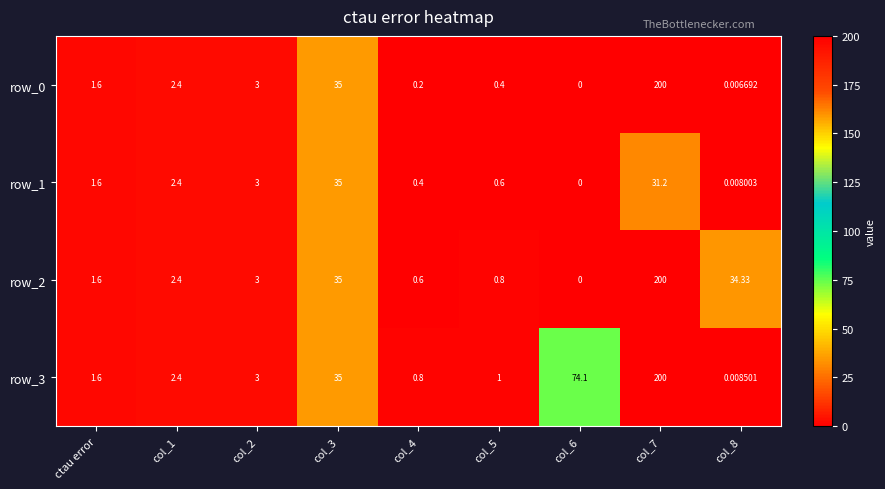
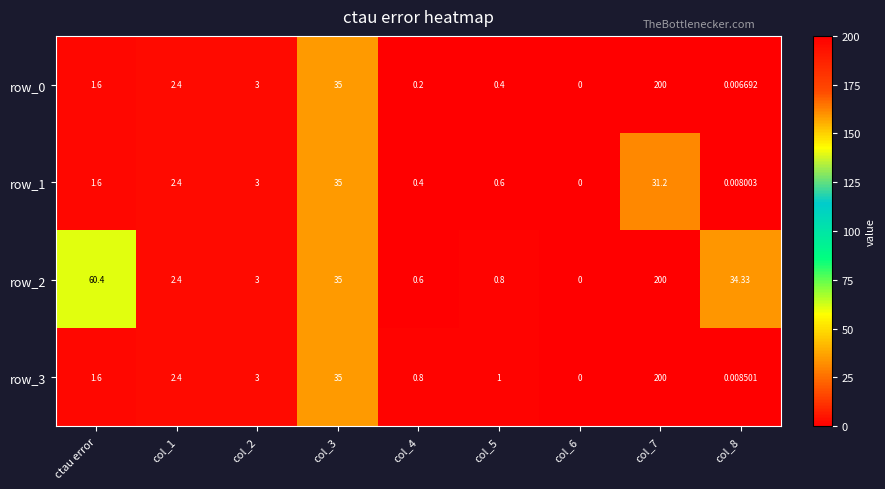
  {
    "row_0": {
      "ctau error": 1.6,
      "col_1": 2.4,
      "col_2": 3,
      "col_3": 35,
      "col_4": 0.2,
      "col_5": 0.4,
      "col_6": 0,
      "col_7": 200,
      "col_8": 0.006692
    },
    "row_1": {
      "ctau error": 1.6,
      "col_1": 2.4,
      "col_2": 3,
      "col_3": 35,
      "col_4": 0.4,
      "col_5": 0.6,
      "col_6": 0,
      "col_7": 31.2,
      "col_8": 0.008003
    },
    "row_2": {
-     "ctau error": 1.6,
+     "ctau error": 60.4,
      "col_1": 2.4,
      "col_2": 3,
      "col_3": 35,
      "col_4": 0.6,
      "col_5": 0.8,
      "col_6": 0,
      "col_7": 200,
      "col_8": 34.33
    },
    "row_3": {
      "ctau error": 1.6,
      "col_1": 2.4,
      "col_2": 3,
      "col_3": 35,
      "col_4": 0.8,
      "col_5": 1,
-     "col_6": 74.1,
+     "col_6": 0,
      "col_7": 200,
      "col_8": 0.008501
    }
  }
